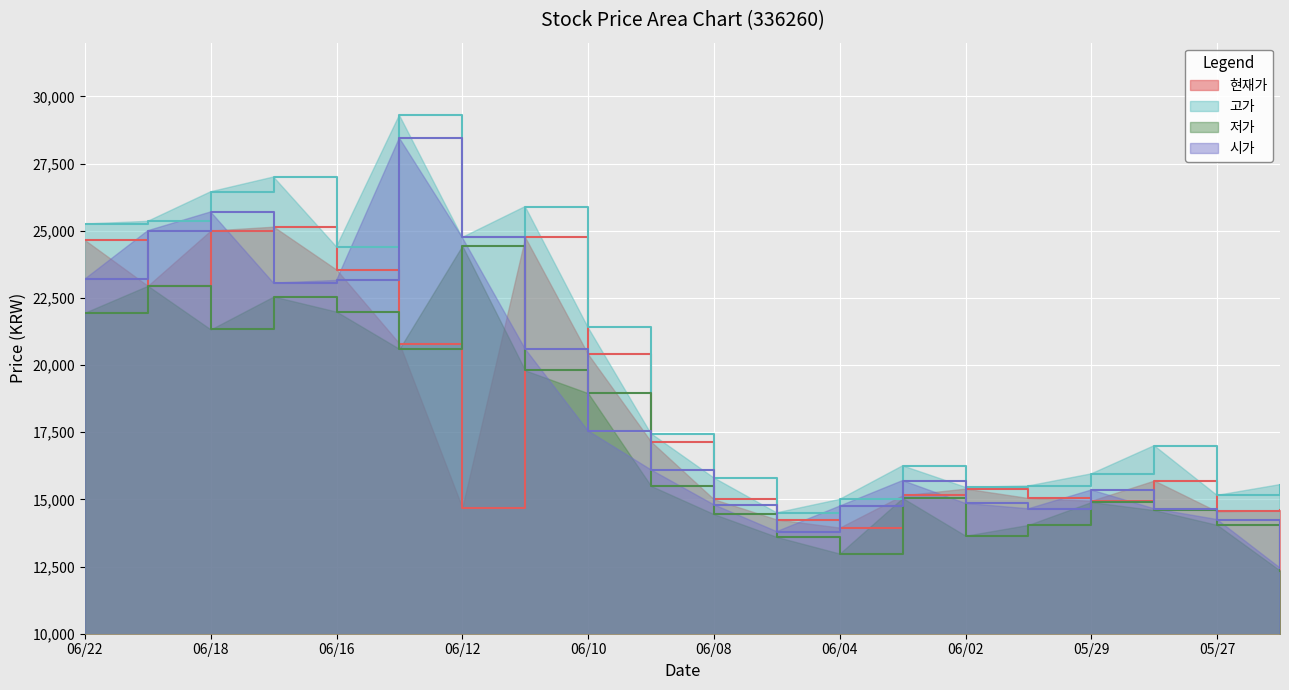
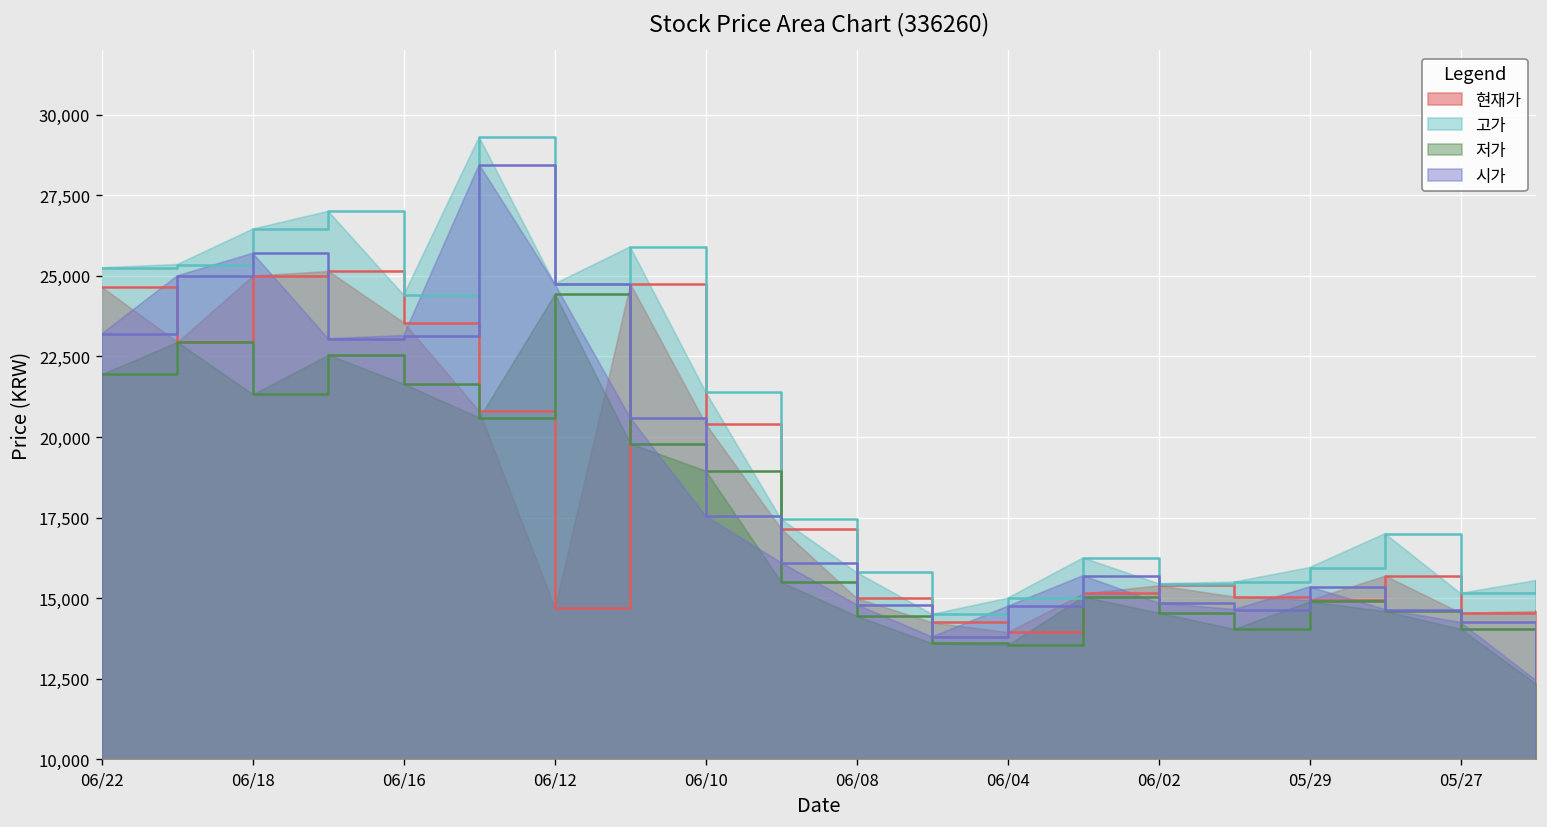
  {
    "현재가": {
      "06/22": "24,700",
      "06/18": "25,000",
      "06/16": "23,600",
      "06/12": "14,700",
      "06/10": "20,400",
      "06/08": "15,000",
      "06/04": "14,000",
      "05/27": "14,600"
    },
    "저가": {
      "06/22": "22,000",
      "06/18": "21,300",
-     "06/16": "22,000",
+     "06/16": "21,700",
      "06/12": "24,400",
      "06/10": "19,000",
      "06/08": "14,500",
-     "06/04": "13,000",
-     "06/02": "13,600",
+     "06/04": "13,600",
+     "06/02": "14,600",
      "05/27": "14,100"
    }
  }
